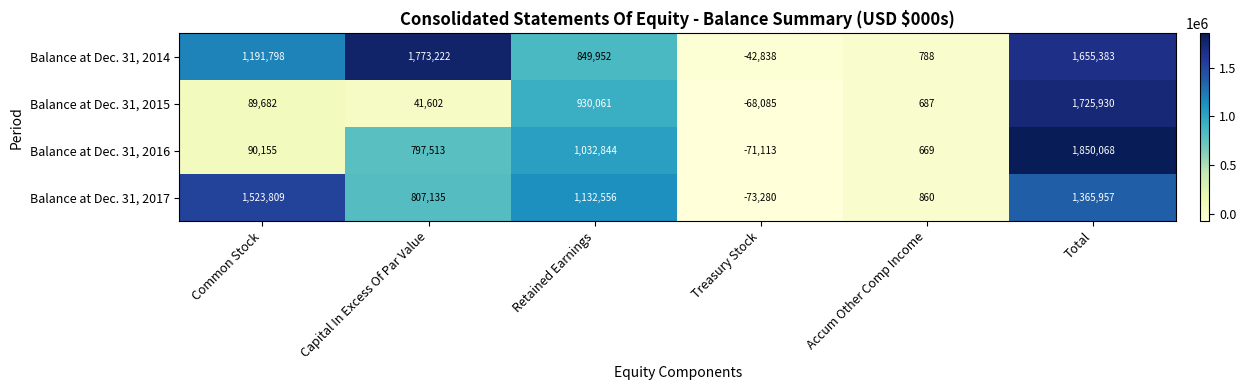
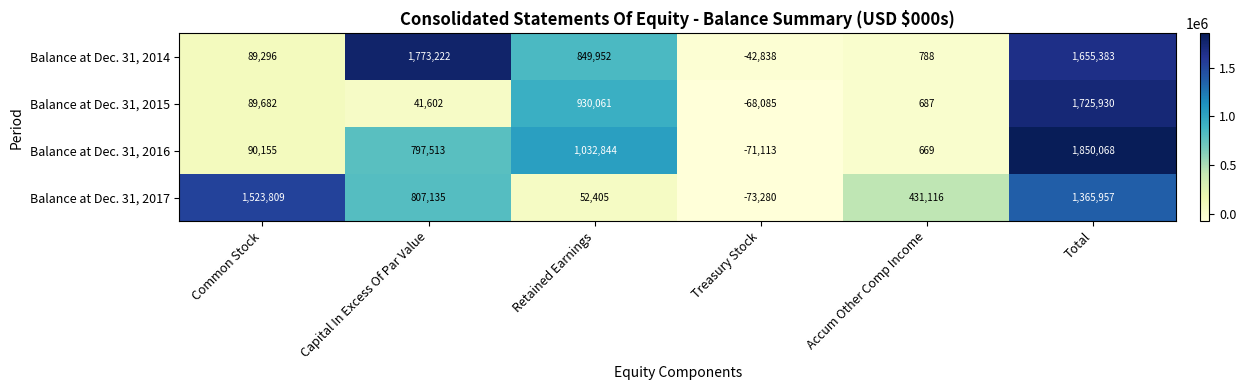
  {
    "Balance at Dec. 31, 2014": {
-     "Common Stock": "1,191,798",
+     "Common Stock": "89,296",
      "Capital In Excess Of Par Value": "1,773,222",
      "Retained Earnings": "849,952",
      "Treasury Stock": "-42,838",
      "Accum Other Comp Income": "788",
      "Total": "1,655,383"
    },
    "Balance at Dec. 31, 2015": {
      "Common Stock": "89,682",
      "Capital In Excess Of Par Value": "41,602",
      "Retained Earnings": "930,061",
      "Treasury Stock": "-68,085",
      "Accum Other Comp Income": "687",
      "Total": "1,725,930"
    },
    "Balance at Dec. 31, 2016": {
      "Common Stock": "90,155",
      "Capital In Excess Of Par Value": "797,513",
      "Retained Earnings": "1,032,844",
      "Treasury Stock": "-71,113",
      "Accum Other Comp Income": "669",
      "Total": "1,850,068"
    },
    "Balance at Dec. 31, 2017": {
      "Common Stock": "1,523,809",
      "Capital In Excess Of Par Value": "807,135",
-     "Retained Earnings": "1,132,556",
+     "Retained Earnings": "52,405",
      "Treasury Stock": "-73,280",
-     "Accum Other Comp Income": "860",
+     "Accum Other Comp Income": "431,116",
      "Total": "1,365,957"
    }
  }
